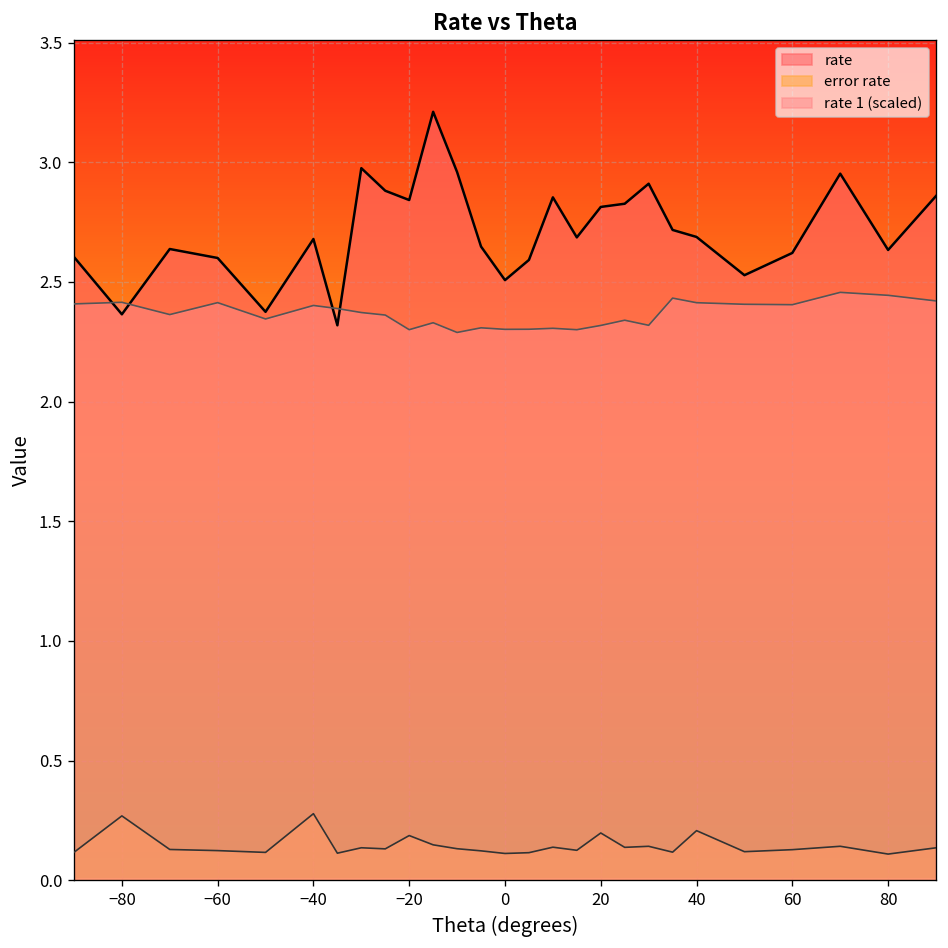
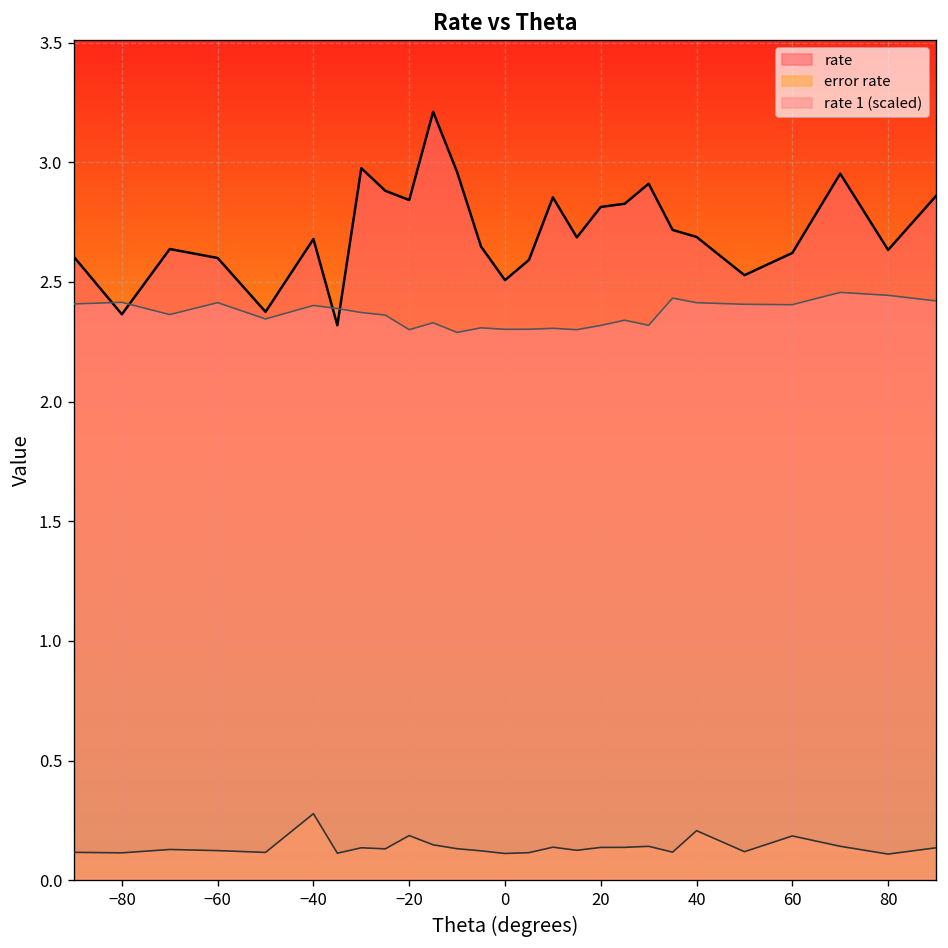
  {
    "error rate": {
-     "−80": 0.27,
+     "−80": 0.11,
      "−60": 0.12,
      "−40": 0.28,
      "−20": 0.19,
      "0": 0.11,
-     "20": 0.20,
+     "20": 0.14,
      "40": 0.21,
-     "60": 0.13,
+     "60": 0.18,
      "80": 0.11
    }
  }
